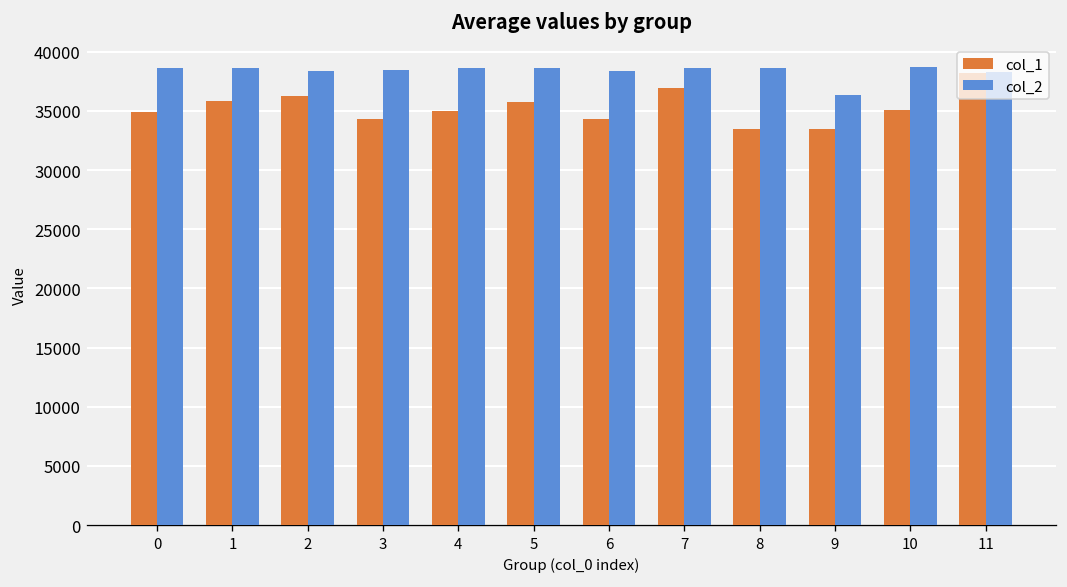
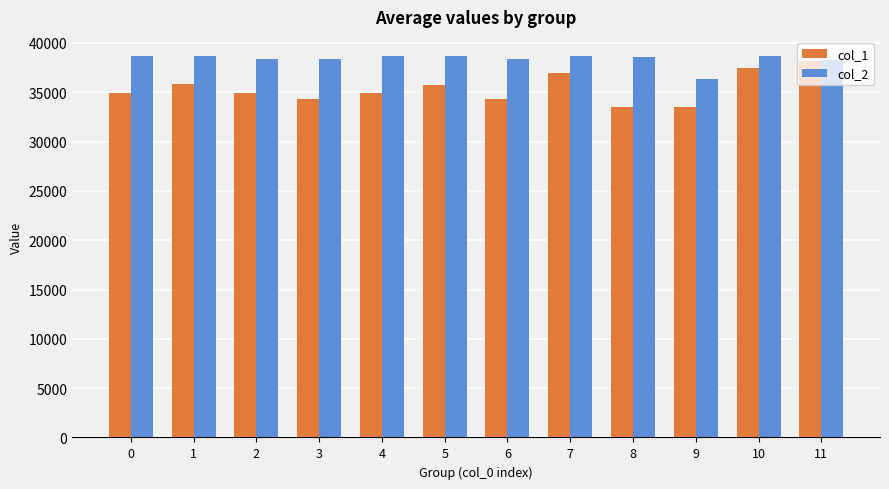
  {
    "col_1": {
      "0": 35000,
      "1": 36000,
-     "2": 36000,
+     "2": 35000,
      "3": 34000,
      "4": 35000,
      "5": 36000,
      "6": 34000,
      "7": 37000,
      "8": 33000,
      "9": 33000,
-     "10": 35000
+     "10": 37000
    },
    "col_2": {
      "0": 39000,
      "1": 39000,
      "2": 38000,
      "3": 38000,
      "4": 39000,
      "5": 39000,
      "6": 38000,
      "7": 39000,
      "8": 39000,
      "9": 36000,
      "10": 39000
    }
  }
